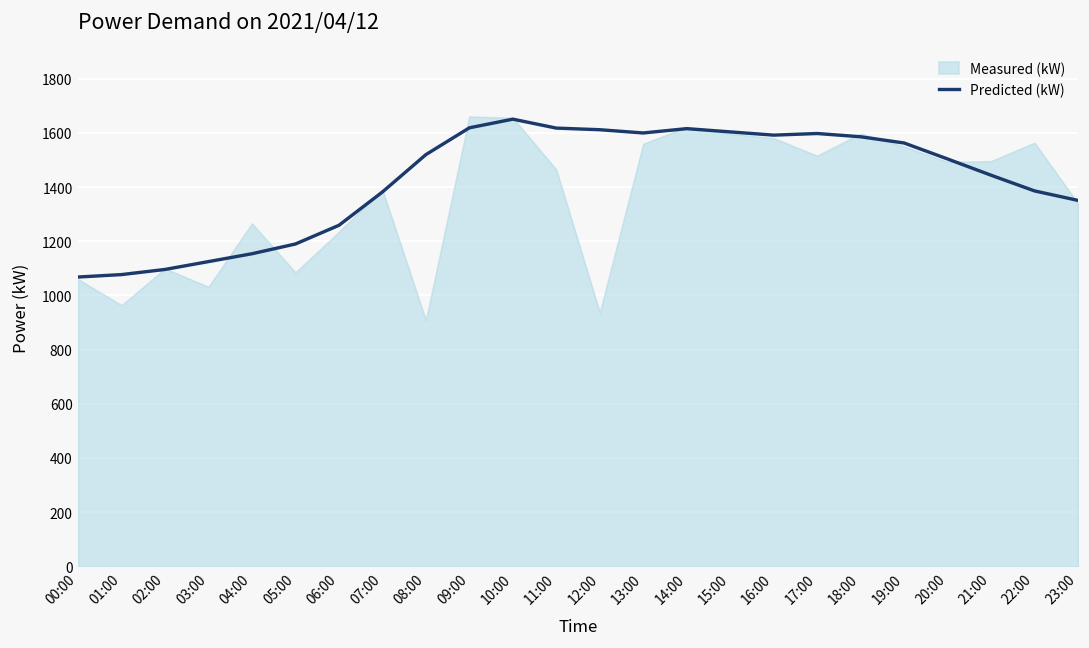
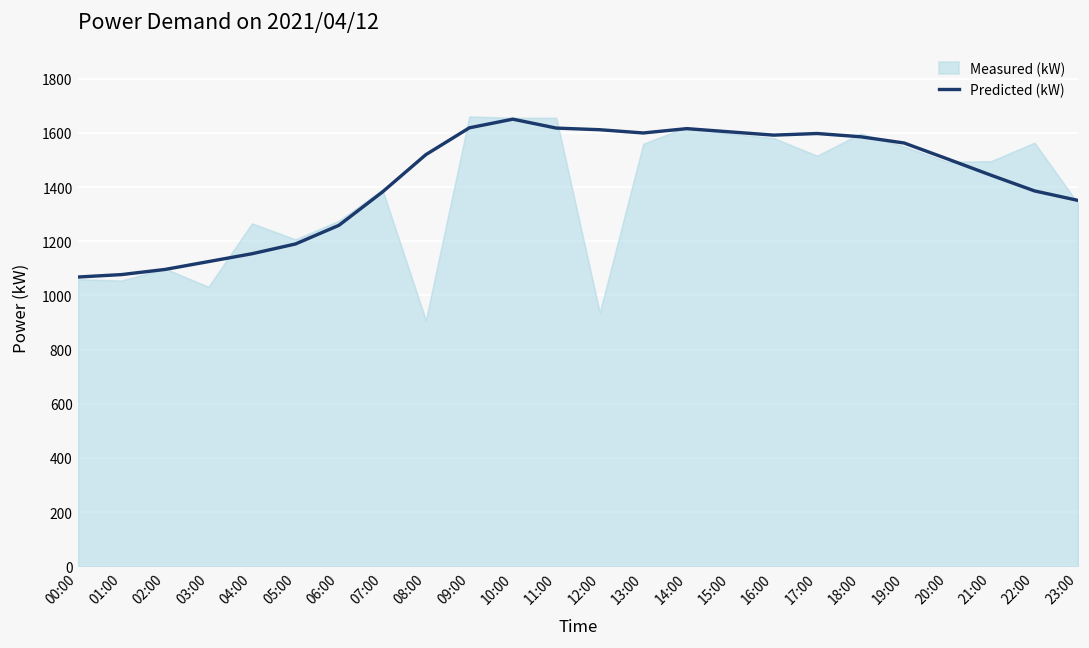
  {
    "Measured (kW)": {
-     "01:00": 960,
+     "01:00": 1060,
      "03:00": 1030,
      "04:00": 1270,
-     "05:00": 1090,
-     "06:00": 1240,
+     "05:00": 1210,
+     "06:00": 1280,
      "08:00": 910,
      "09:00": 1660,
-     "11:00": 1470,
+     "11:00": 1660,
      "12:00": 940,
      "13:00": 1560,
      "16:00": 1580,
      "17:00": 1520,
      "18:00": 1600,
      "19:00": 1550,
      "20:00": 1490,
      "21:00": 1500,
      "22:00": 1560,
      "23:00": 1340
    },
    "Predicted (kW)": {
      "01:00": 1080,
      "03:00": 1130,
      "04:00": 1150,
      "05:00": 1190,
      "06:00": 1260,
      "08:00": 1520,
      "09:00": 1620,
      "11:00": 1620,
      "12:00": 1610,
      "13:00": 1600,
      "16:00": 1590,
      "17:00": 1600,
      "18:00": 1590,
      "19:00": 1560,
      "20:00": 1500,
      "21:00": 1440,
      "22:00": 1390,
      "23:00": 1350
    }
  }
